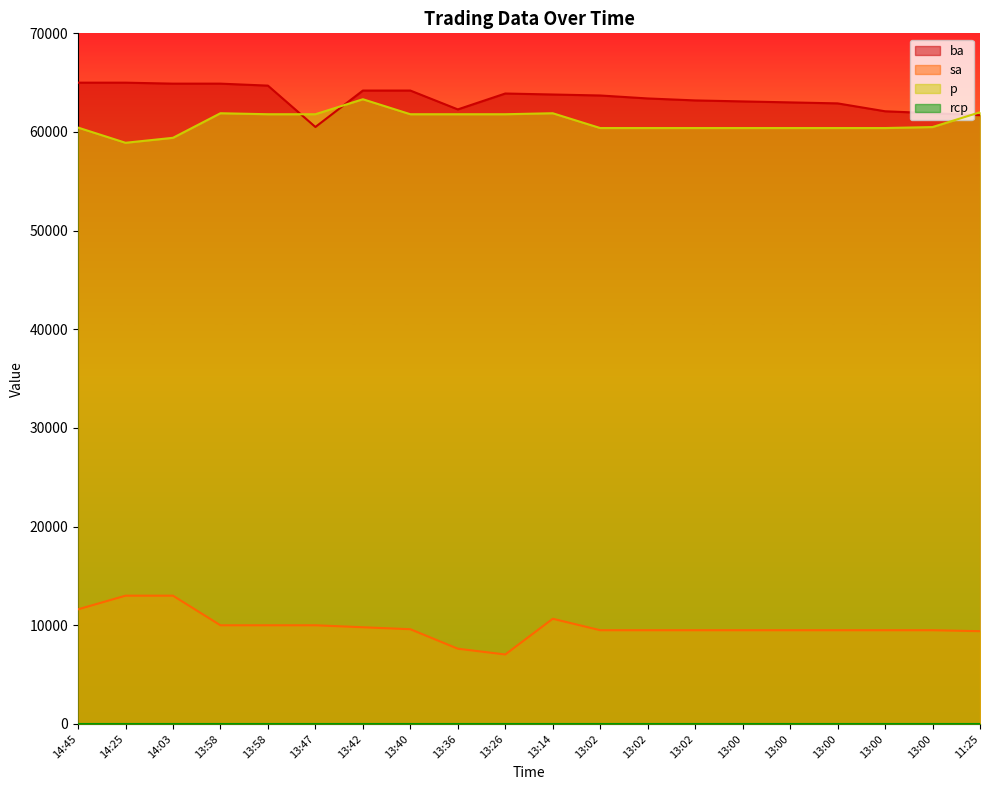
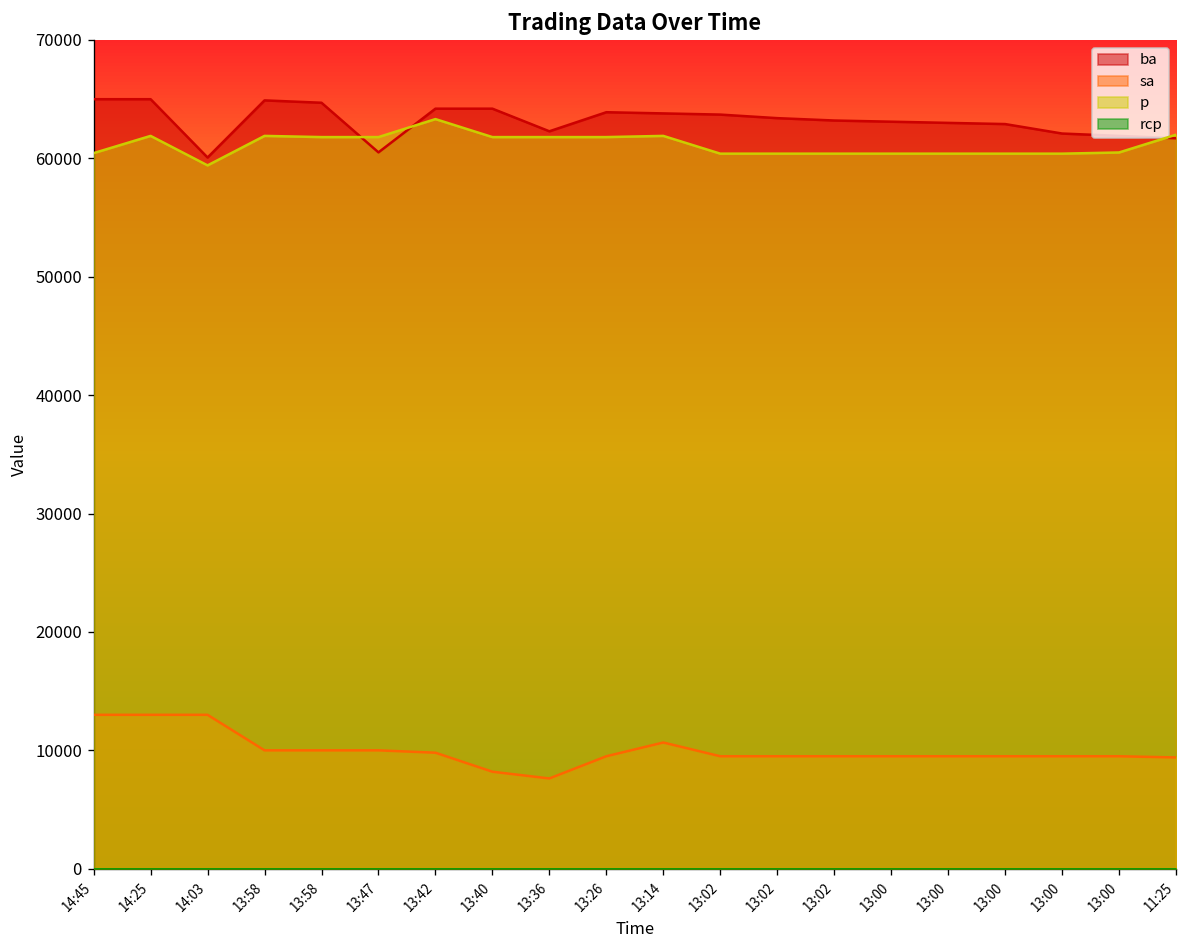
  {
    "ba": {
      "14:45": 65000,
      "14:25": 65000,
-     "14:03": 65000,
+     "14:03": 60000,
      "13:47": 61000,
      "13:42": 64000,
      "13:40": 64000,
      "13:36": 62000,
      "13:26": 64000,
      "13:14": 64000,
      "11:25": 62000
    },
    "sa": {
-     "14:45": 12000,
+     "14:45": 13000,
      "14:25": 13000,
      "14:03": 13000,
      "13:47": 10000,
      "13:42": 10000,
-     "13:40": 10000,
+     "13:40": 8000,
      "13:36": 8000,
-     "13:26": 7000,
+     "13:26": 10000,
      "13:14": 11000,
      "11:25": 9000
    },
    "p": {
      "14:45": 60000,
-     "14:25": 59000,
+     "14:25": 62000,
      "14:03": 59000,
      "13:47": 62000,
      "13:42": 63000,
      "13:40": 62000,
      "13:36": 62000,
      "13:26": 62000,
      "13:14": 62000,
      "11:25": 62000
    },
    "rcp": {
      "14:45": 0,
      "14:25": 0,
      "14:03": 0,
      "13:47": 0,
      "13:42": 0,
      "13:40": 0,
      "13:36": 0,
      "13:26": 0,
      "13:14": 0,
      "11:25": 0
    }
  }
